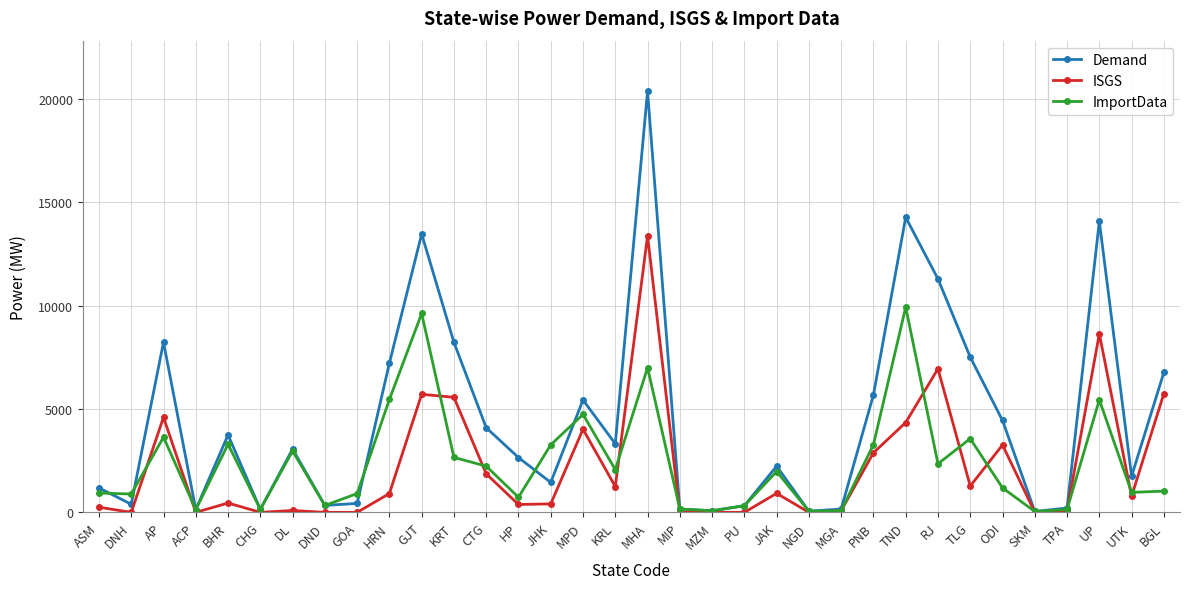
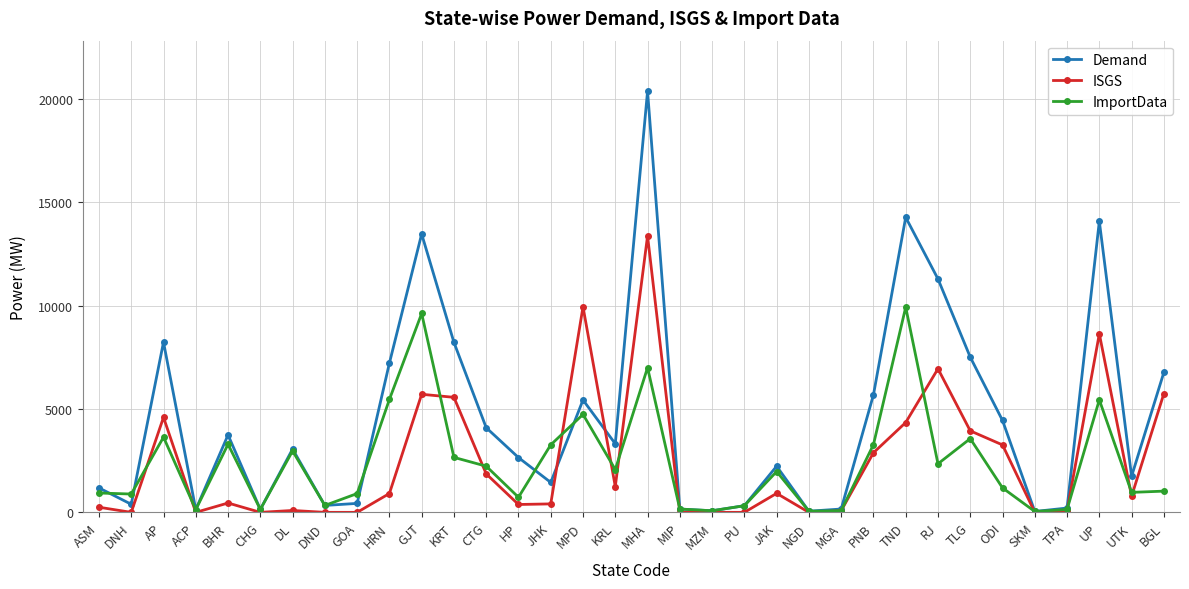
  {
    "Demand": {
      "ASM": 1200,
      "DNH": 400,
      "AP": 8200,
      "BHR": 3700,
      "GOA": 400,
      "HRN": 7200,
      "GJT": 13500,
      "KRT": 8200,
      "CTG": 4100,
      "HP": 2600,
      "JHK": 1400,
      "MPD": 5400,
      "KRL": 3300,
      "MHA": 20400,
      "JAK": 2200,
      "PNB": 5700,
      "TND": 14300,
      "RJ": 11300,
      "TLG": 7500,
      "ODI": 4400,
      "UP": 14100,
      "UTK": 1700,
      "BGL": 6800
    },
    "ISGS": {
      "ASM": 200,
      "DNH": 0,
      "AP": 4600,
      "ACP": 0,
      "BHR": 500,
      "CHG": 0,
      "DL": 100,
      "DND": 0,
      "GOA": 0,
      "HRN": 900,
      "GJT": 5700,
      "KRT": 5600,
      "CTG": 1900,
      "HP": 400,
      "JHK": 400,
-     "MPD": 4000,
+     "MPD": 9900,
      "KRL": 1200,
      "MHA": 13400,
      "MIP": 0,
      "PU": 0,
      "JAK": 900,
      "PNB": 2900,
      "TND": 4300,
      "RJ": 6900,
-     "TLG": 1300,
+     "TLG": 3900,
      "ODI": 3300,
      "UP": 8600,
      "UTK": 800,
      "BGL": 5700
    },
    "ImportData": {
      "ASM": 900,
      "DNH": 900,
      "AP": 3600,
      "BHR": 3300,
      "GOA": 900,
      "HRN": 5500,
      "GJT": 9600,
      "KRT": 2700,
      "CTG": 2200,
      "HP": 700,
      "JHK": 3300,
      "MPD": 4700,
      "KRL": 2100,
      "MHA": 7000,
      "JAK": 2000,
      "PNB": 3300,
      "TND": 9900,
      "RJ": 2300,
      "TLG": 3600,
      "ODI": 1200,
      "UP": 5400,
      "UTK": 1000,
      "BGL": 1000
    }
  }
